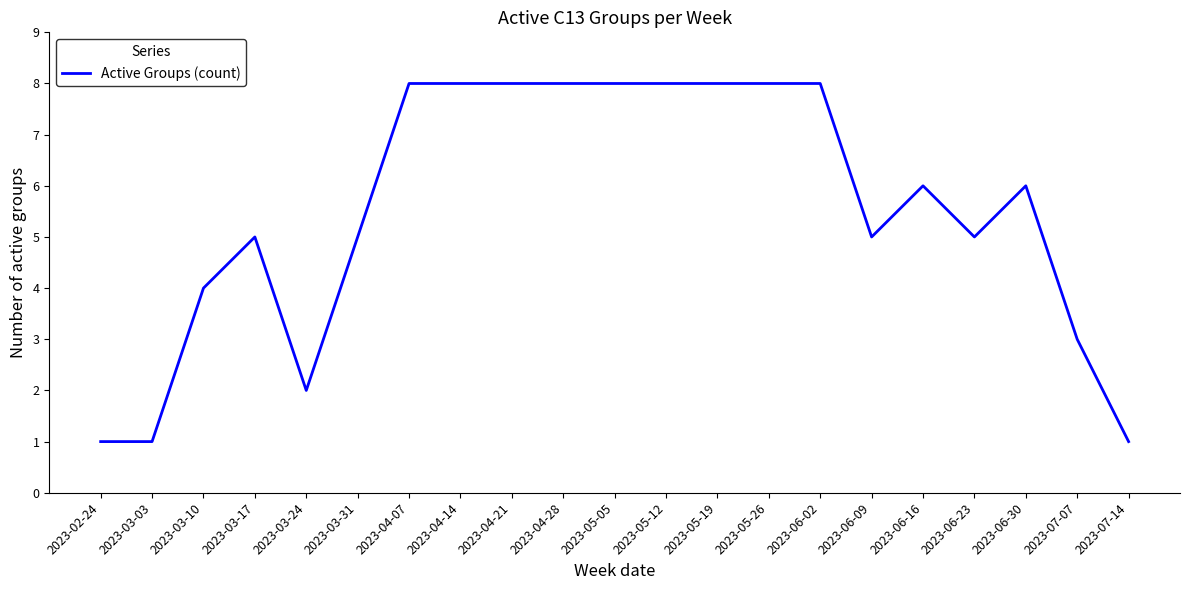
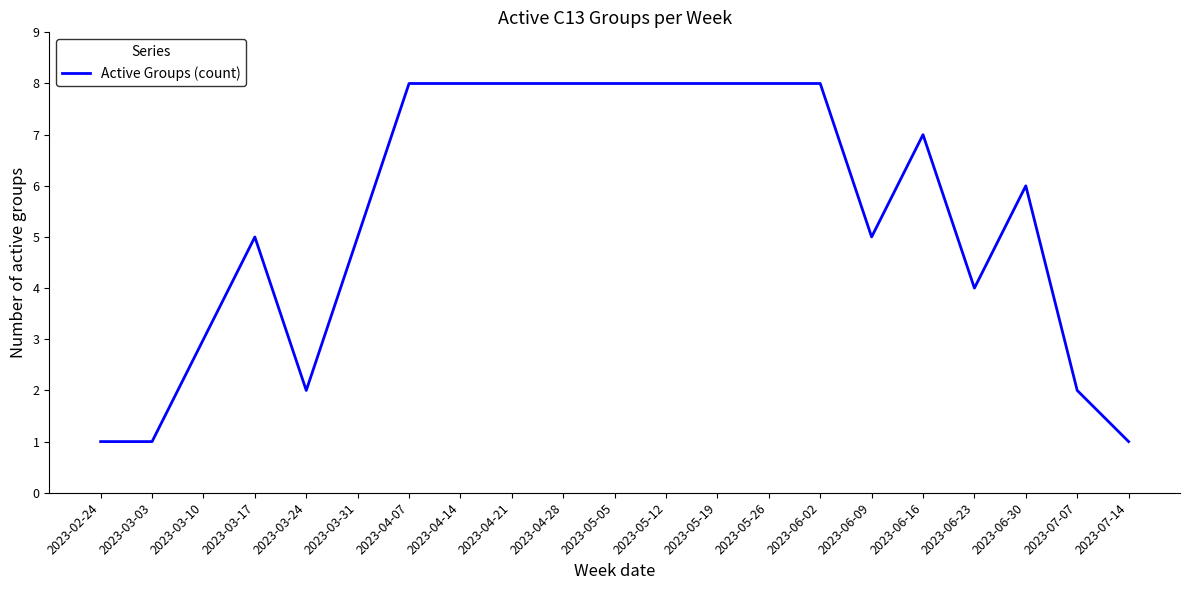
  {
    "2023-02-24": 1,
    "2023-03-03": 1,
-   "2023-03-10": 4,
+   "2023-03-10": 3,
    "2023-03-17": 5,
    "2023-03-24": 2,
    "2023-03-31": 5,
    "2023-04-07": 8,
    "2023-04-14": 8,
    "2023-04-21": 8,
    "2023-04-28": 8,
    "2023-05-05": 8,
    "2023-05-12": 8,
    "2023-05-19": 8,
    "2023-05-26": 8,
    "2023-06-02": 8,
    "2023-06-09": 5,
-   "2023-06-16": 6,
-   "2023-06-23": 5,
+   "2023-06-16": 7,
+   "2023-06-23": 4,
    "2023-06-30": 6,
-   "2023-07-07": 3,
+   "2023-07-07": 2,
    "2023-07-14": 1
  }
